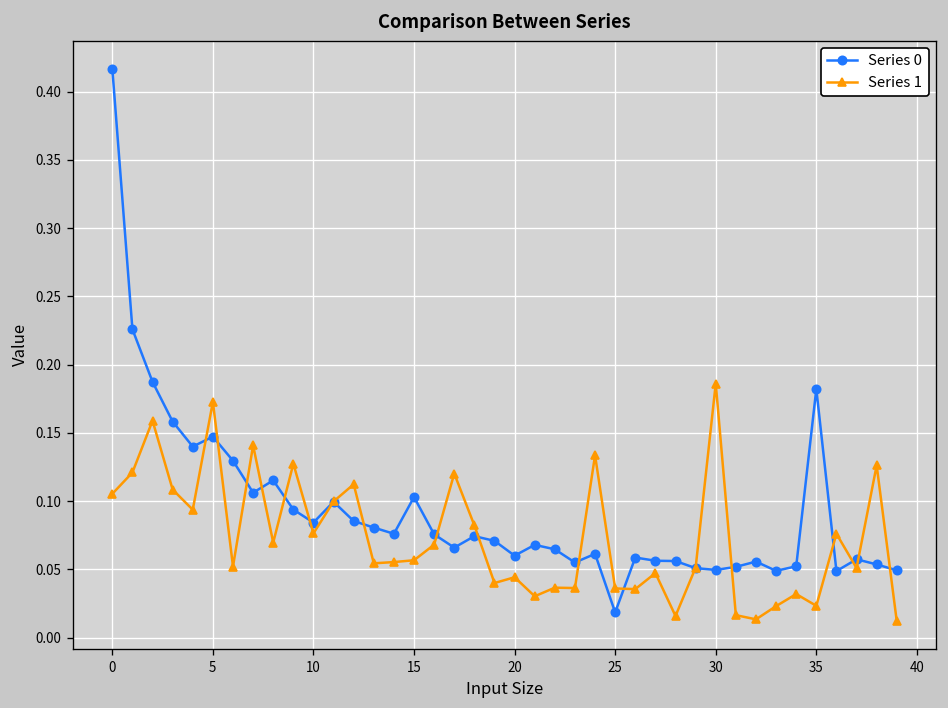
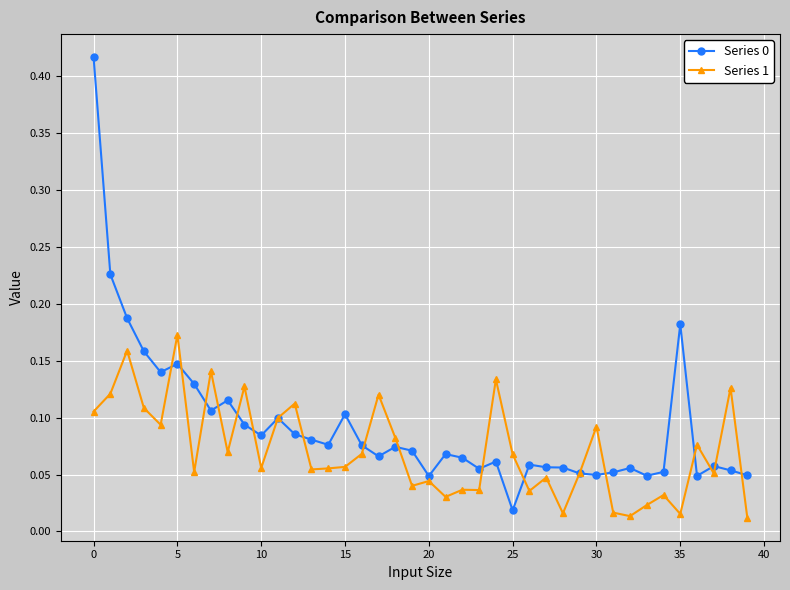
  {
    "Series 0": {
      "0": 0.417,
      "5": 0.147,
      "10": 0.084,
      "15": 0.103,
-     "20": 0.060,
+     "20": 0.049,
      "25": 0.018,
      "30": 0.050,
      "35": 0.182
    },
    "Series 1": {
      "0": 0.105,
      "5": 0.173,
-     "10": 0.076,
+     "10": 0.056,
      "15": 0.057,
      "20": 0.044,
-     "25": 0.036,
-     "30": 0.186,
-     "35": 0.023
+     "25": 0.068,
+     "30": 0.092,
+     "35": 0.015
    }
  }
